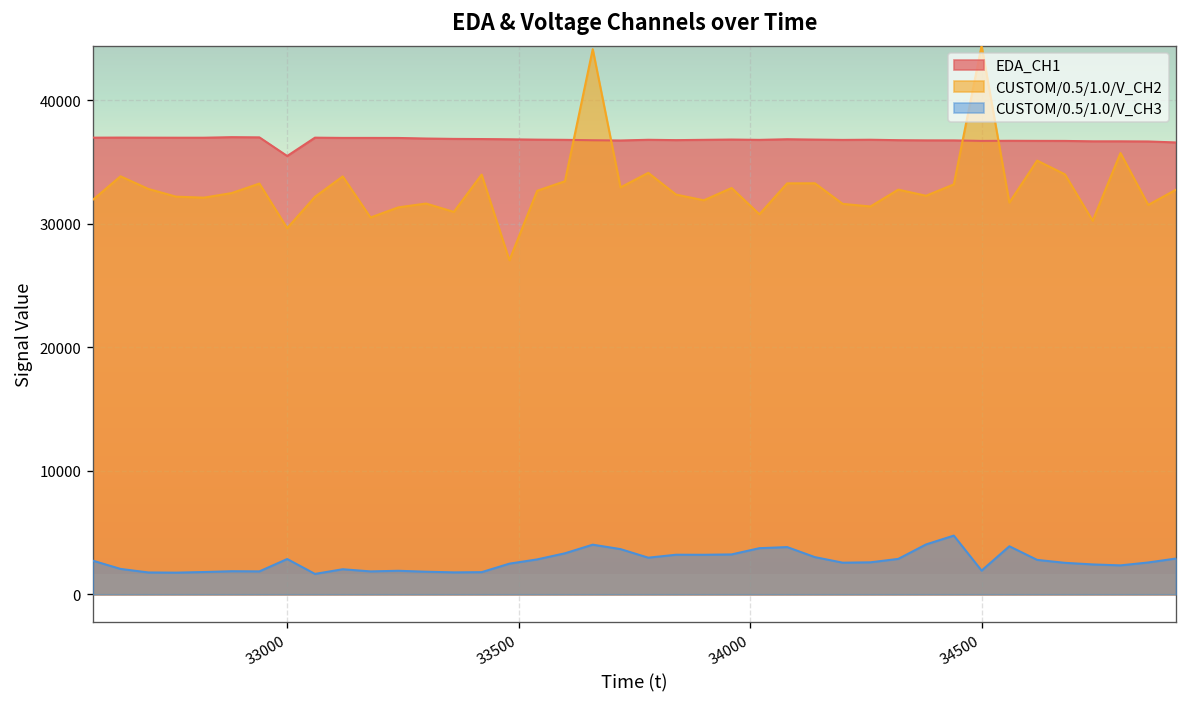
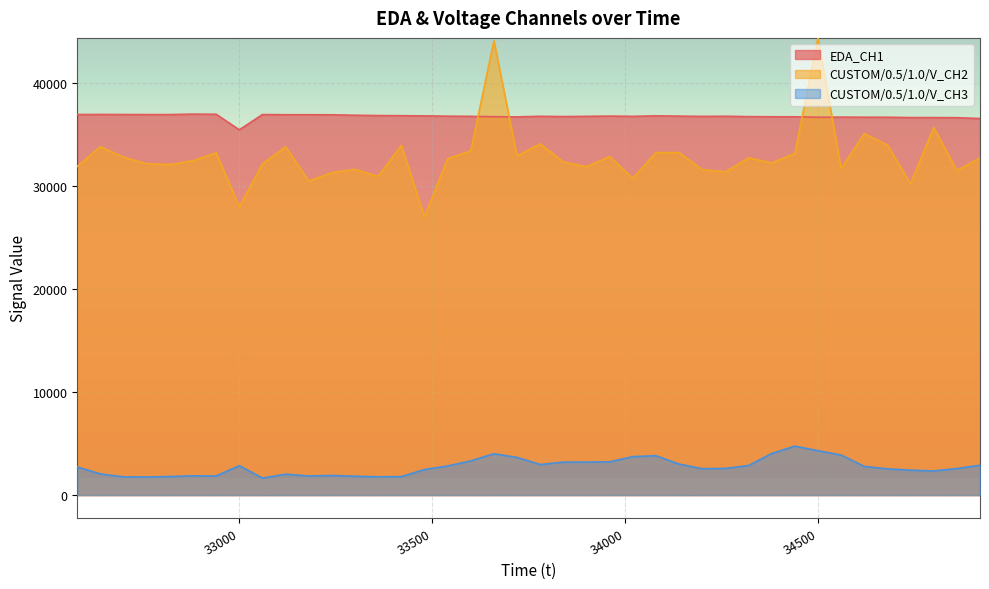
  {
    "EDA_CH1": {
      "33000": 35500,
      "34500": 36700
    },
    "CUSTOM/0.5/1.0/V_CH2": {
-     "33000": 29600,
+     "33000": 28000,
      "34500": 44400
    },
    "CUSTOM/0.5/1.0/V_CH3": {
      "33000": 2900,
-     "34500": 1900
+     "34500": 4300
    }
  }
